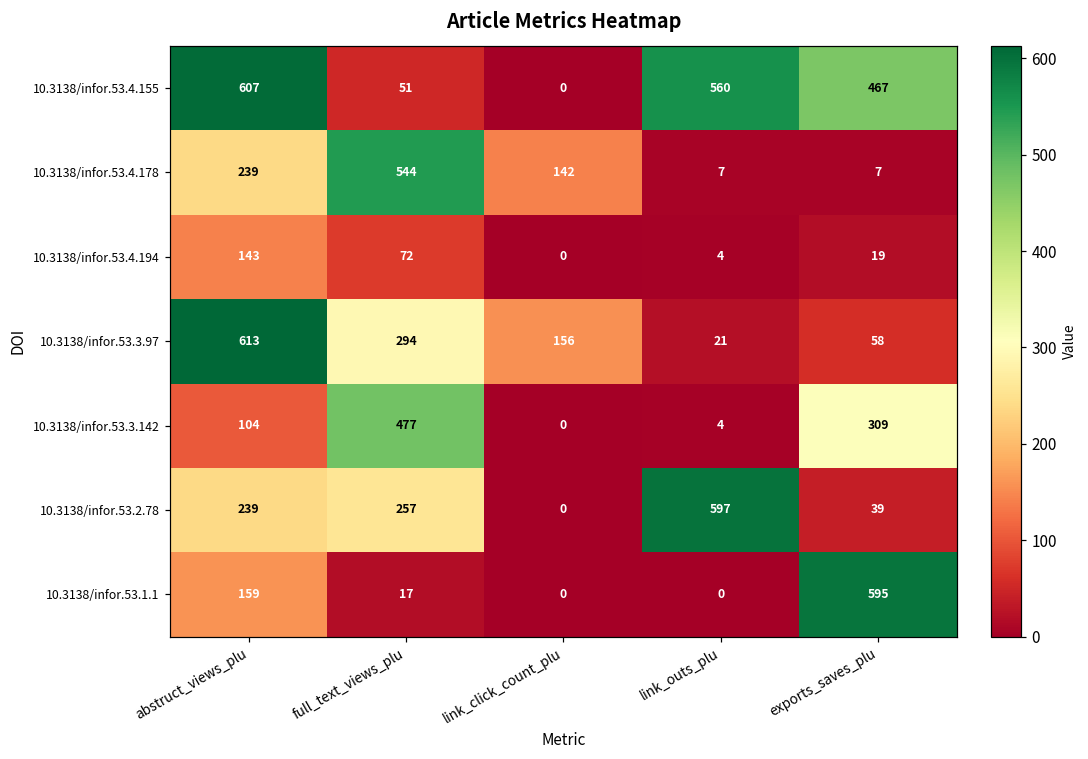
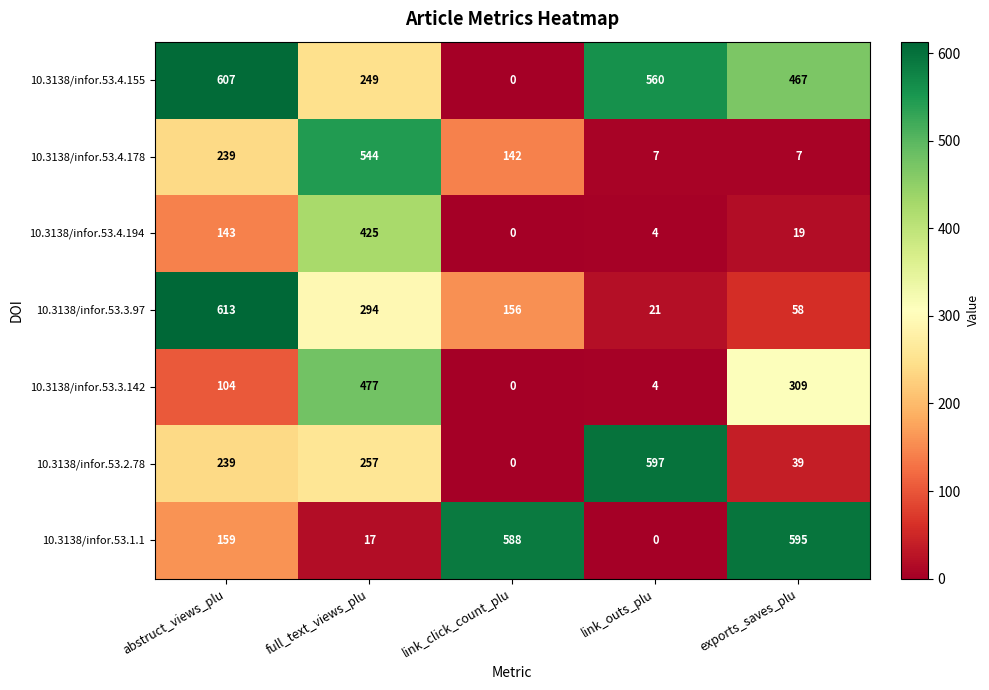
  {
    "10.3138/infor.53.4.155": {
      "abstruct_views_plu": 607,
-     "full_text_views_plu": 51,
+     "full_text_views_plu": 249,
      "link_click_count_plu": 0,
      "link_outs_plu": 560,
      "exports_saves_plu": 467
    },
    "10.3138/infor.53.4.178": {
      "abstruct_views_plu": 239,
      "full_text_views_plu": 544,
      "link_click_count_plu": 142,
      "link_outs_plu": 7,
      "exports_saves_plu": 7
    },
    "10.3138/infor.53.4.194": {
      "abstruct_views_plu": 143,
-     "full_text_views_plu": 72,
+     "full_text_views_plu": 425,
      "link_click_count_plu": 0,
      "link_outs_plu": 4,
      "exports_saves_plu": 19
    },
    "10.3138/infor.53.3.97": {
      "abstruct_views_plu": 613,
      "full_text_views_plu": 294,
      "link_click_count_plu": 156,
      "link_outs_plu": 21,
      "exports_saves_plu": 58
    },
    "10.3138/infor.53.3.142": {
      "abstruct_views_plu": 104,
      "full_text_views_plu": 477,
      "link_click_count_plu": 0,
      "link_outs_plu": 4,
      "exports_saves_plu": 309
    },
    "10.3138/infor.53.2.78": {
      "abstruct_views_plu": 239,
      "full_text_views_plu": 257,
      "link_click_count_plu": 0,
      "link_outs_plu": 597,
      "exports_saves_plu": 39
    },
    "10.3138/infor.53.1.1": {
      "abstruct_views_plu": 159,
      "full_text_views_plu": 17,
-     "link_click_count_plu": 0,
+     "link_click_count_plu": 588,
      "link_outs_plu": 0,
      "exports_saves_plu": 595
    }
  }
